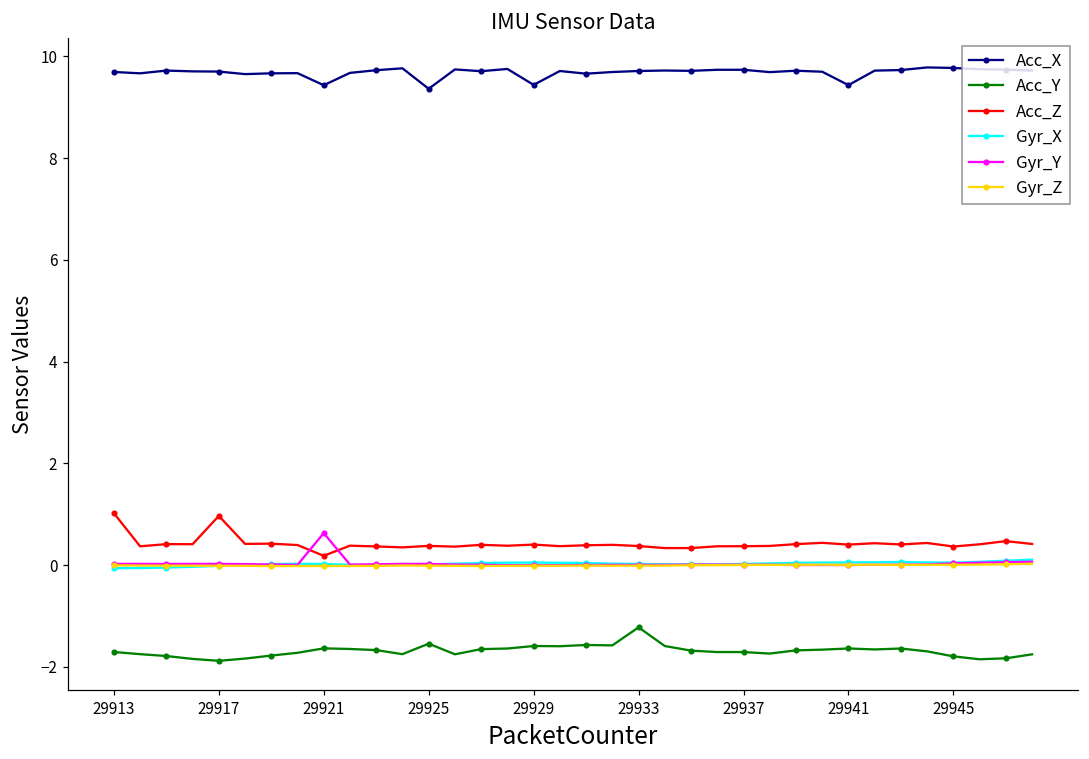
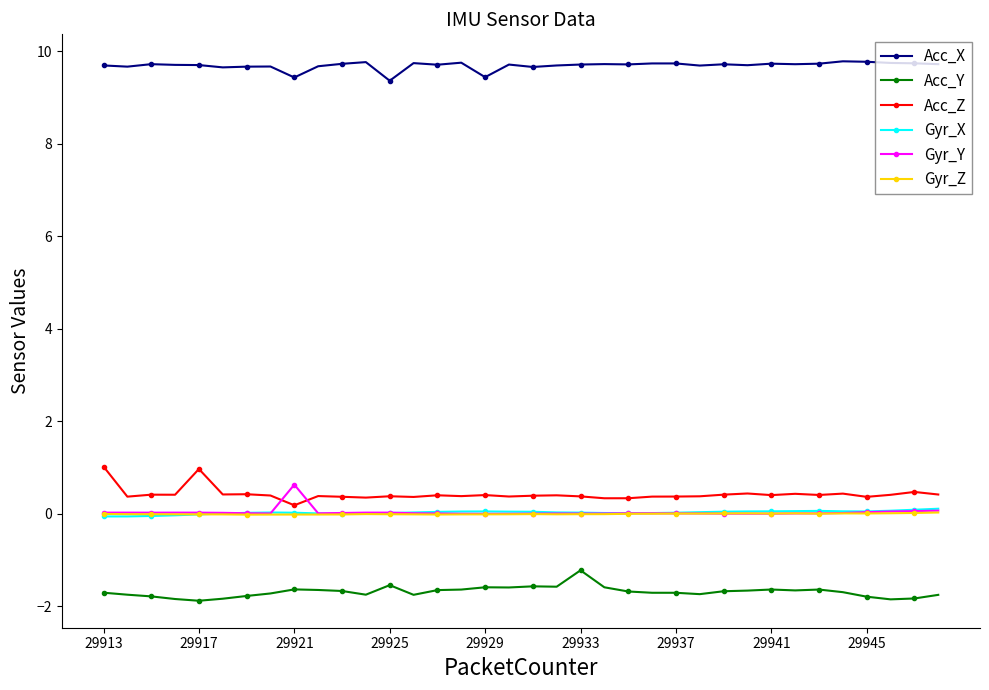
  {
    "Acc_X": {
      "29913": 9.7,
      "29917": 9.7,
      "29921": 9.4,
      "29925": 9.4,
      "29929": 9.4,
      "29933": 9.7,
      "29937": 9.7,
-     "29941": 9.4,
+     "29941": 9.7,
      "29945": 9.8
    },
    "Acc_Y": {
      "29913": -1.7,
      "29917": -1.9,
      "29921": -1.6,
      "29925": -1.5,
      "29929": -1.6,
      "29933": -1.2,
      "29937": -1.7,
      "29941": -1.6,
      "29945": -1.8
    },
    "Acc_Z": {
      "29913": 1.0,
      "29917": 1.0,
      "29921": 0.2,
      "29925": 0.4,
      "29929": 0.4,
      "29933": 0.4,
      "29937": 0.4,
      "29941": 0.4,
      "29945": 0.4
    },
    "Gyr_Y": {
      "29921": 0.6
    }
  }
